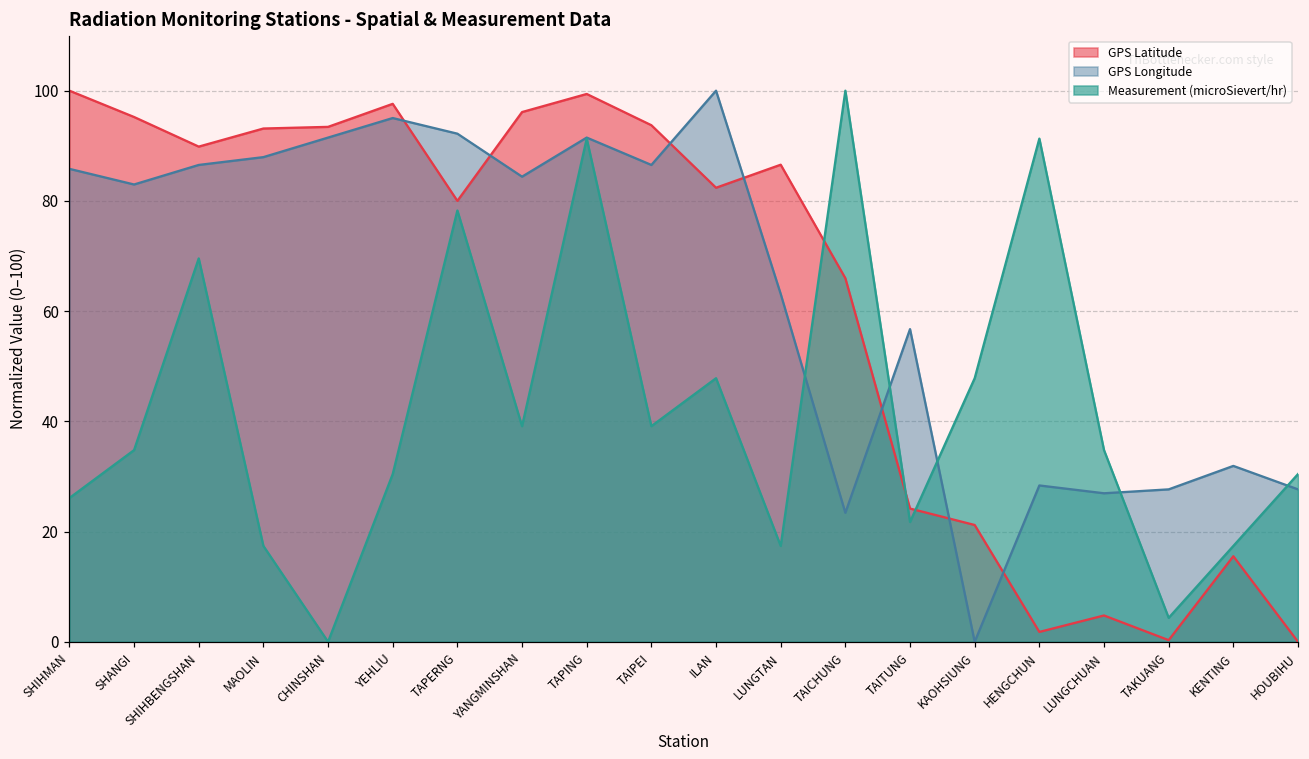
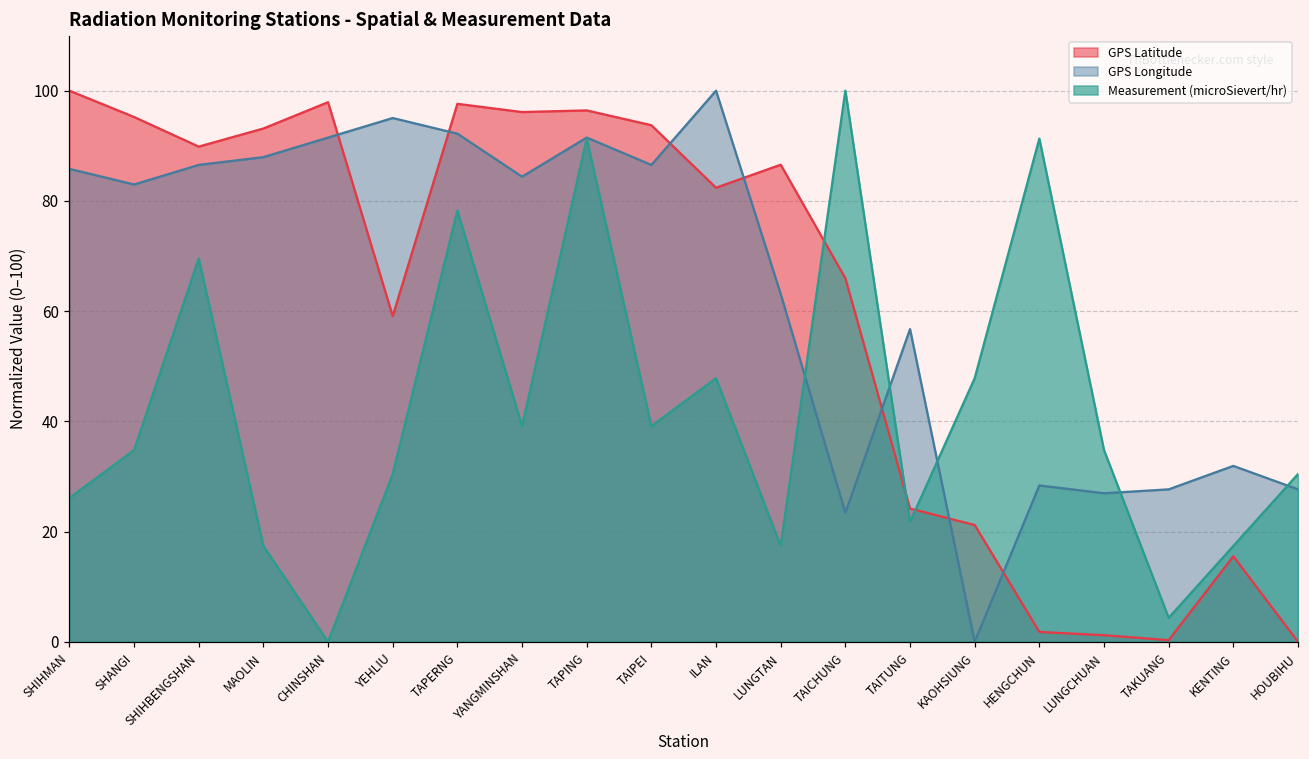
  {
    "GPS Latitude": {
      "SHIHMAN": 100,
      "SHANGI": 95,
      "SHIHBENGSHAN": 90,
      "MAOLIN": 93,
-     "CHINSHAN": 93,
-     "YEHLIU": 98,
-     "TAPERNG": 80,
+     "CHINSHAN": 98,
+     "YEHLIU": 59,
+     "TAPERNG": 98,
      "YANGMINSHAN": 96,
-     "TAPING": 99,
+     "TAPING": 96,
      "TAIPEI": 94,
      "ILAN": 82,
      "LUNGTAN": 87,
      "TAICHUNG": 66,
      "TAITUNG": 24,
      "KAOHSIUNG": 21,
      "HENGCHUN": 2,
-     "LUNGCHUAN": 5,
+     "LUNGCHUAN": 1,
      "TAKUANG": 0,
      "KENTING": 16,
      "HOUBIHU": 0
    }
  }
